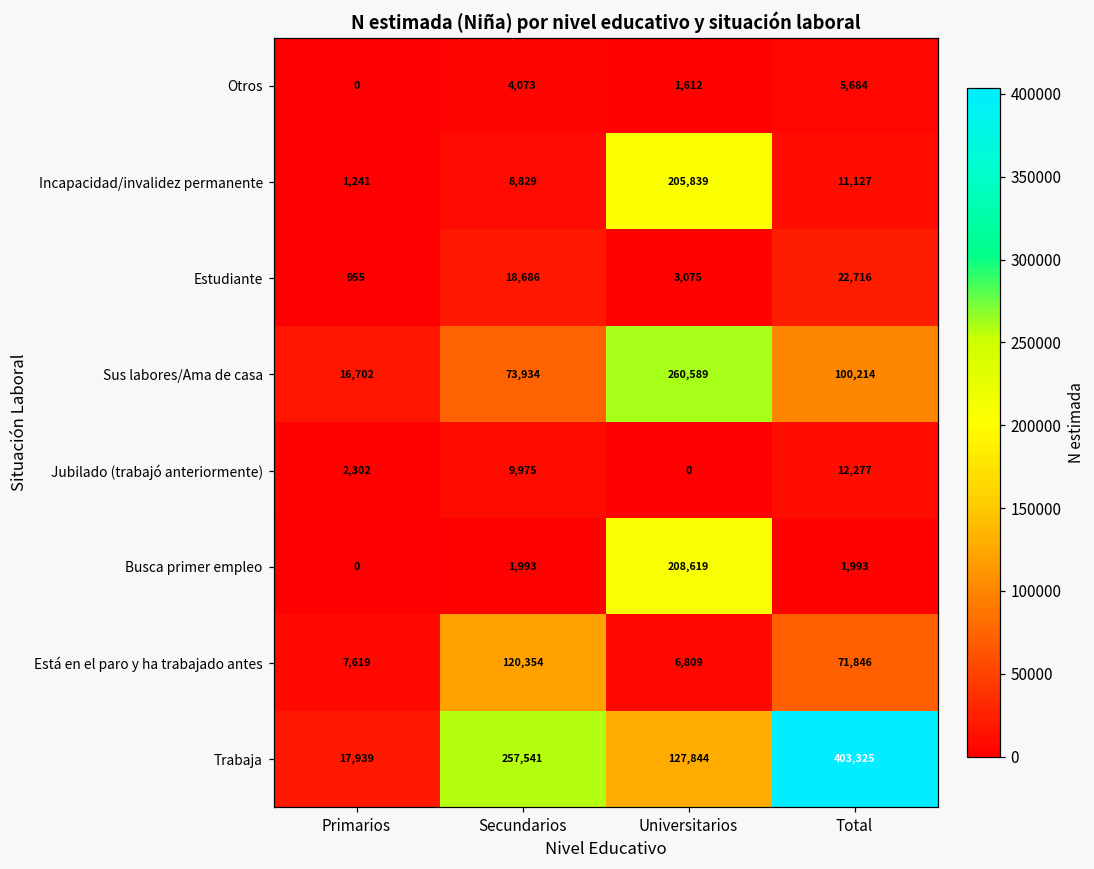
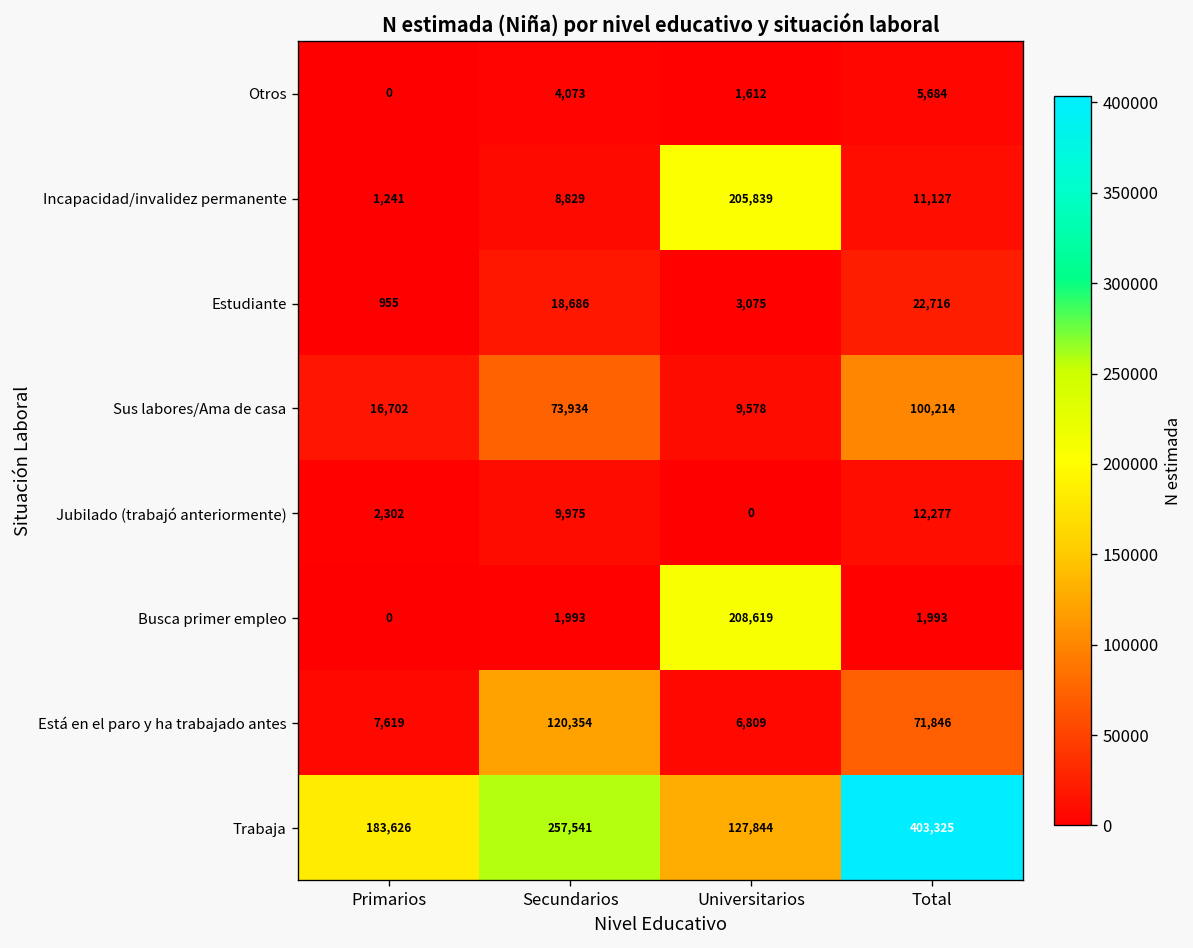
  {
    "Otros": {
      "Primarios": "0",
      "Secundarios": "4,073",
      "Universitarios": "1,612",
      "Total": "5,684"
    },
    "Incapacidad/invalidez permanente": {
      "Primarios": "1,241",
      "Secundarios": "8,829",
      "Universitarios": "205,839",
      "Total": "11,127"
    },
    "Estudiante": {
      "Primarios": "955",
      "Secundarios": "18,686",
      "Universitarios": "3,075",
      "Total": "22,716"
    },
    "Sus labores/Ama de casa": {
      "Primarios": "16,702",
      "Secundarios": "73,934",
-     "Universitarios": "260,589",
+     "Universitarios": "9,578",
      "Total": "100,214"
    },
    "Jubilado (trabajó anteriormente)": {
      "Primarios": "2,302",
      "Secundarios": "9,975",
      "Universitarios": "0",
      "Total": "12,277"
    },
    "Busca primer empleo": {
      "Primarios": "0",
      "Secundarios": "1,993",
      "Universitarios": "208,619",
      "Total": "1,993"
    },
    "Está en el paro y ha trabajado antes": {
      "Primarios": "7,619",
      "Secundarios": "120,354",
      "Universitarios": "6,809",
      "Total": "71,846"
    },
    "Trabaja": {
-     "Primarios": "17,939",
+     "Primarios": "183,626",
      "Secundarios": "257,541",
      "Universitarios": "127,844",
      "Total": "403,325"
    }
  }
